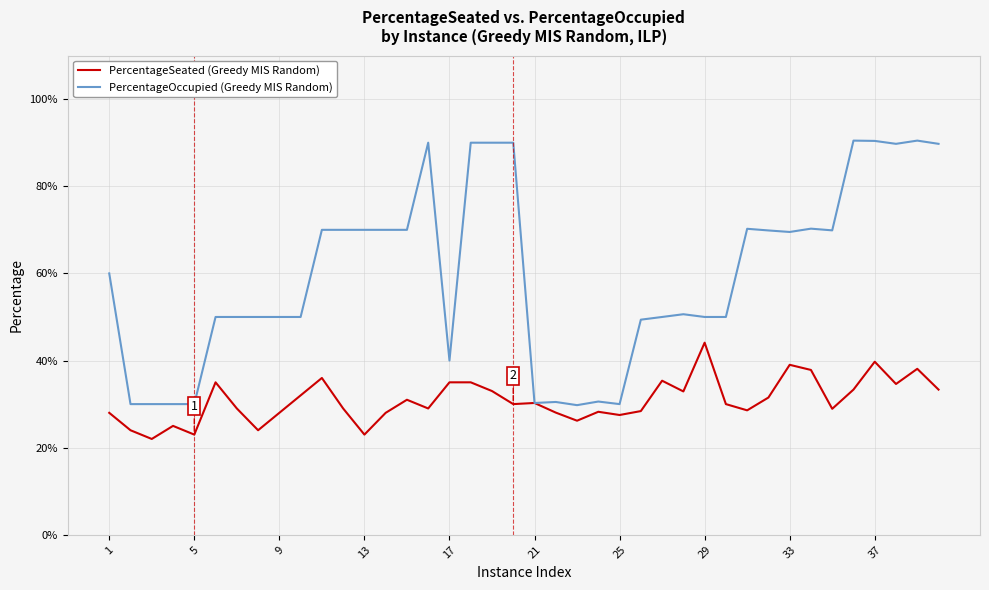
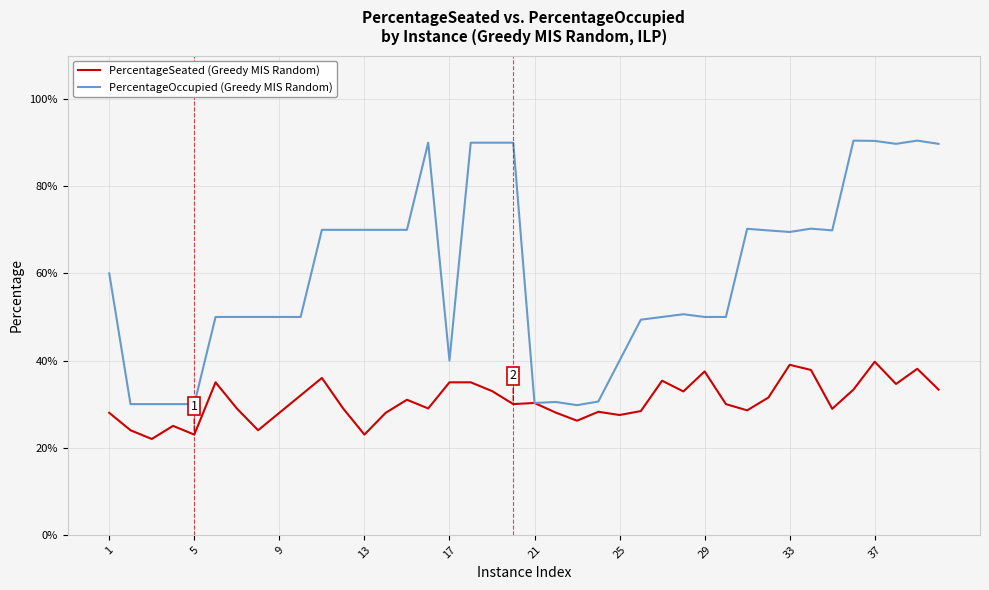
  {
    "PercentageSeated (Greedy MIS Random)": {
      "1": "28%",
      "5": "23%",
      "9": "28%",
      "13": "23%",
      "17": "35%",
      "25": "28%",
-     "29": "44%",
+     "29": "38%",
      "33": "39%",
      "37": "40%"
    },
    "PercentageOccupied (Greedy MIS Random)": {
      "1": "60%",
      "9": "50%",
      "13": "70%",
      "17": "40%",
-     "25": "30%",
+     "25": "40%",
      "29": "50%",
      "33": "70%",
      "37": "90%"
    }
  }
